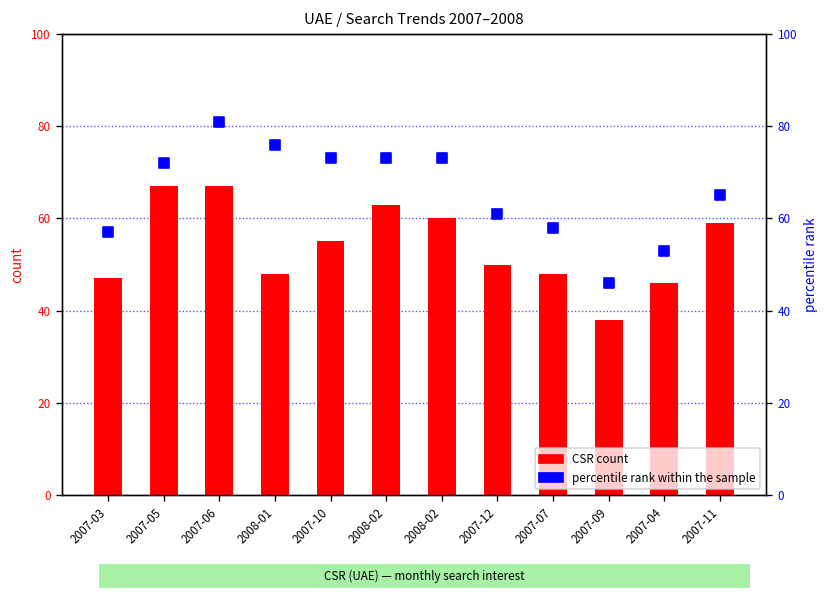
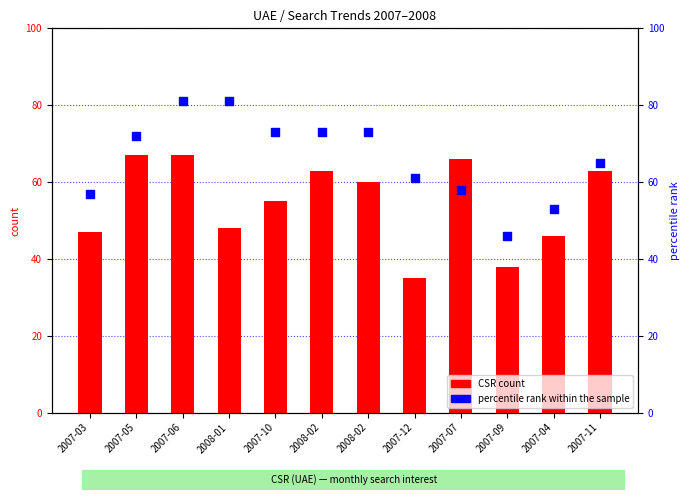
  {
    "CSR count": {
      "2007-03": 47,
      "2007-05": 67,
      "2007-06": 67,
      "2008-01": 48,
      "2007-10": 55,
-     "2007-12": 50,
-     "2007-07": 48,
+     "2007-12": 35,
+     "2007-07": 66,
      "2007-09": 38,
      "2007-04": 46,
-     "2007-11": 59
+     "2007-11": 63
    },
    "percentile rank within the sample": {
-     "2008-01": 76
+     "2008-01": 81
    }
  }
